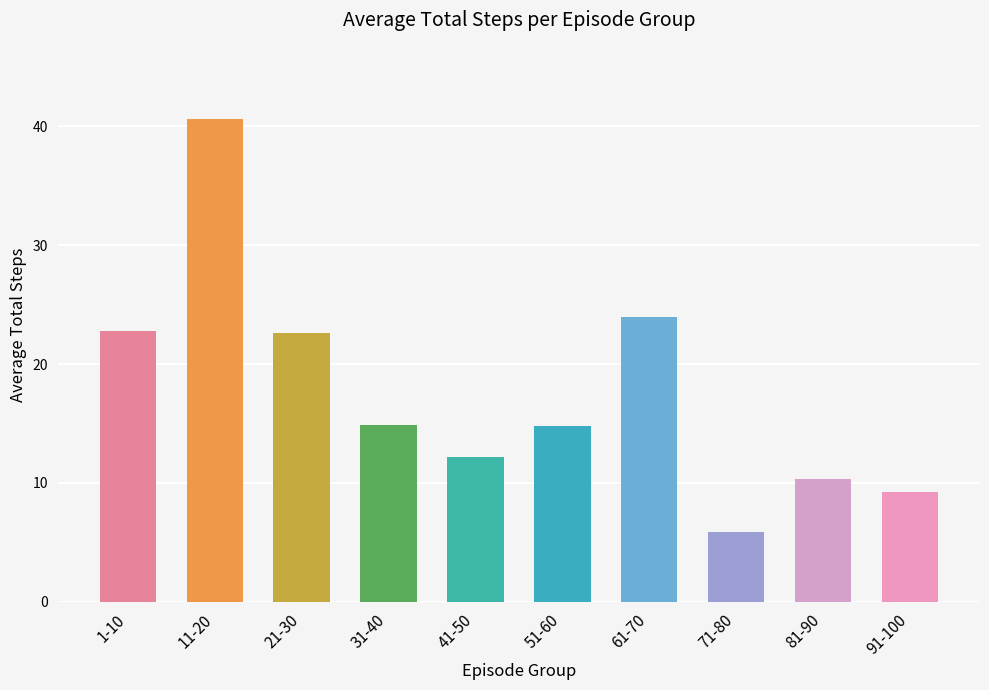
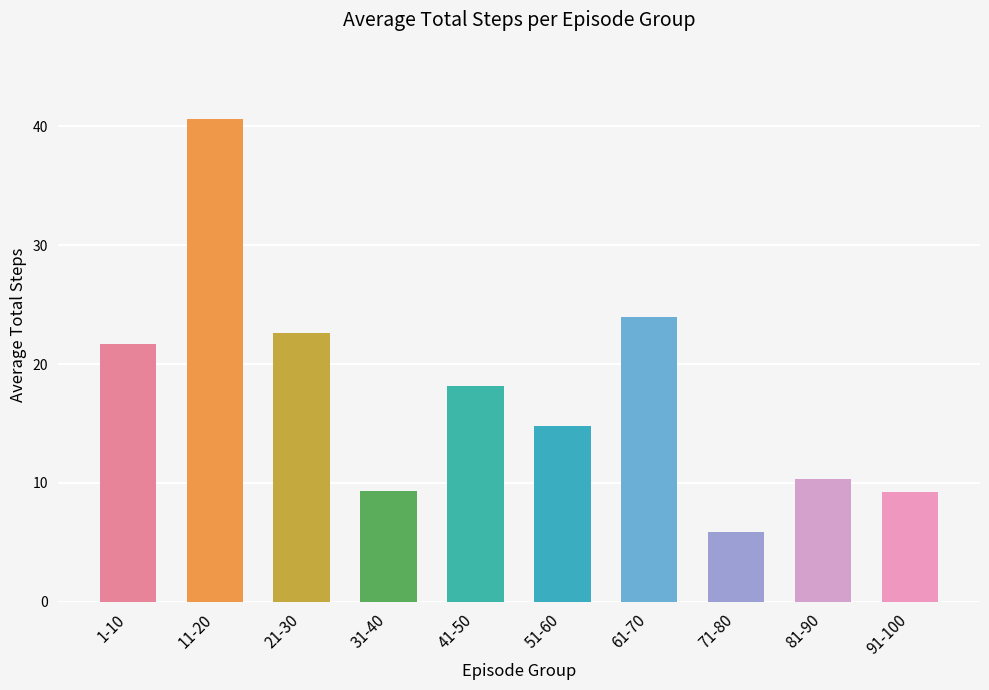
  {
-   "1-10": 22.8,
+   "1-10": 21.7,
    "11-20": 40.6,
    "21-30": 22.6,
-   "31-40": 14.9,
-   "41-50": 12.2,
+   "31-40": 9.3,
+   "41-50": 18.2,
    "51-60": 14.8,
    "61-70": 24.0,
    "71-80": 5.9,
    "81-90": 10.3,
    "91-100": 9.2
  }
